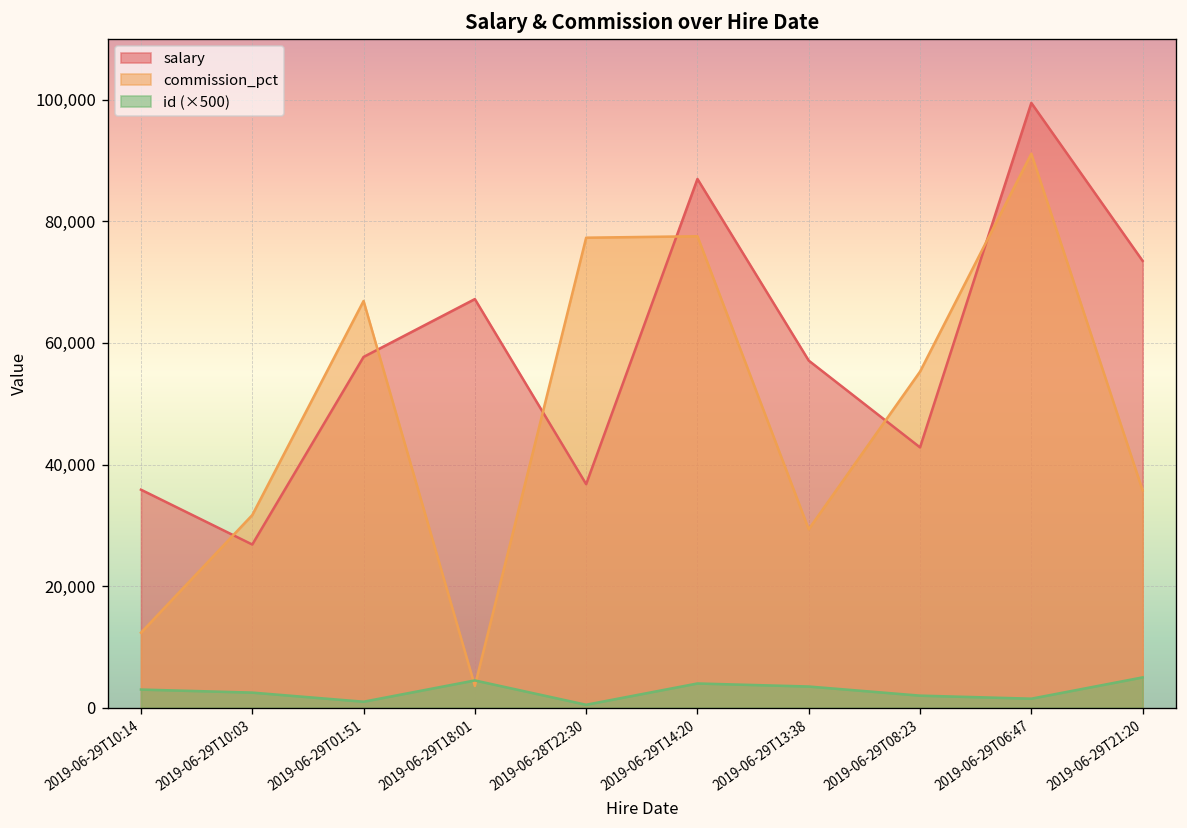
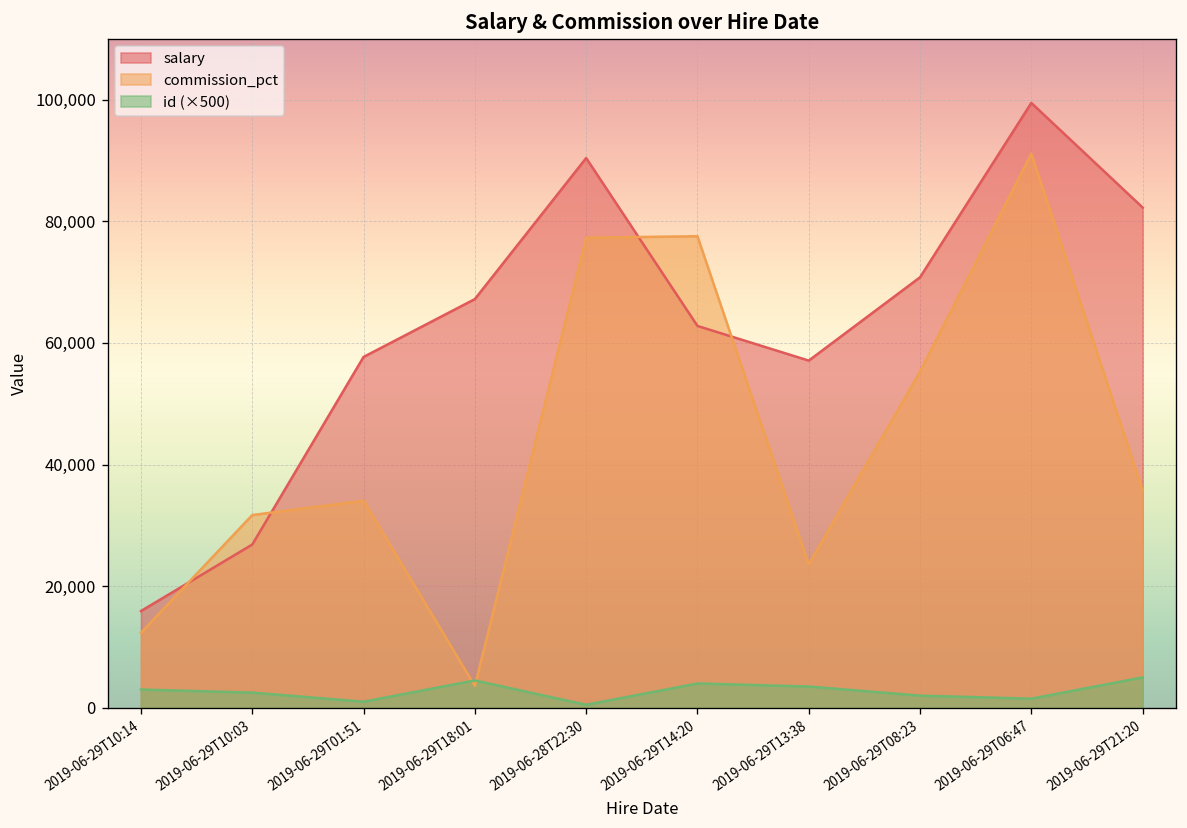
  {
    "salary": {
-     "2019-06-29T10:14": "36,000",
+     "2019-06-29T10:14": "16,000",
      "2019-06-29T10:03": "27,000",
      "2019-06-29T01:51": "58,000",
      "2019-06-29T18:01": "67,000",
-     "2019-06-28T22:30": "37,000",
-     "2019-06-29T14:20": "87,000",
+     "2019-06-28T22:30": "90,000",
+     "2019-06-29T14:20": "63,000",
      "2019-06-29T13:38": "57,000",
-     "2019-06-29T08:23": "43,000",
+     "2019-06-29T08:23": "71,000",
      "2019-06-29T06:47": "99,000",
-     "2019-06-29T21:20": "73,000"
+     "2019-06-29T21:20": "82,000"
    },
    "commission_pct": {
      "2019-06-29T10:14": "12,000",
      "2019-06-29T10:03": "32,000",
-     "2019-06-29T01:51": "67,000",
+     "2019-06-29T01:51": "34,000",
      "2019-06-29T18:01": "4,000",
      "2019-06-28T22:30": "77,000",
      "2019-06-29T14:20": "78,000",
-     "2019-06-29T13:38": "29,000",
+     "2019-06-29T13:38": "24,000",
      "2019-06-29T08:23": "55,000",
      "2019-06-29T06:47": "91,000",
      "2019-06-29T21:20": "36,000"
    },
    "id (×500)": {
      "2019-06-29T10:14": "3,000",
      "2019-06-29T10:03": "3,000",
      "2019-06-29T01:51": "1,000",
      "2019-06-29T18:01": "5,000",
      "2019-06-28T22:30": "1,000",
      "2019-06-29T14:20": "4,000",
      "2019-06-29T13:38": "4,000",
      "2019-06-29T08:23": "2,000",
      "2019-06-29T06:47": "2,000",
      "2019-06-29T21:20": "5,000"
    }
  }
